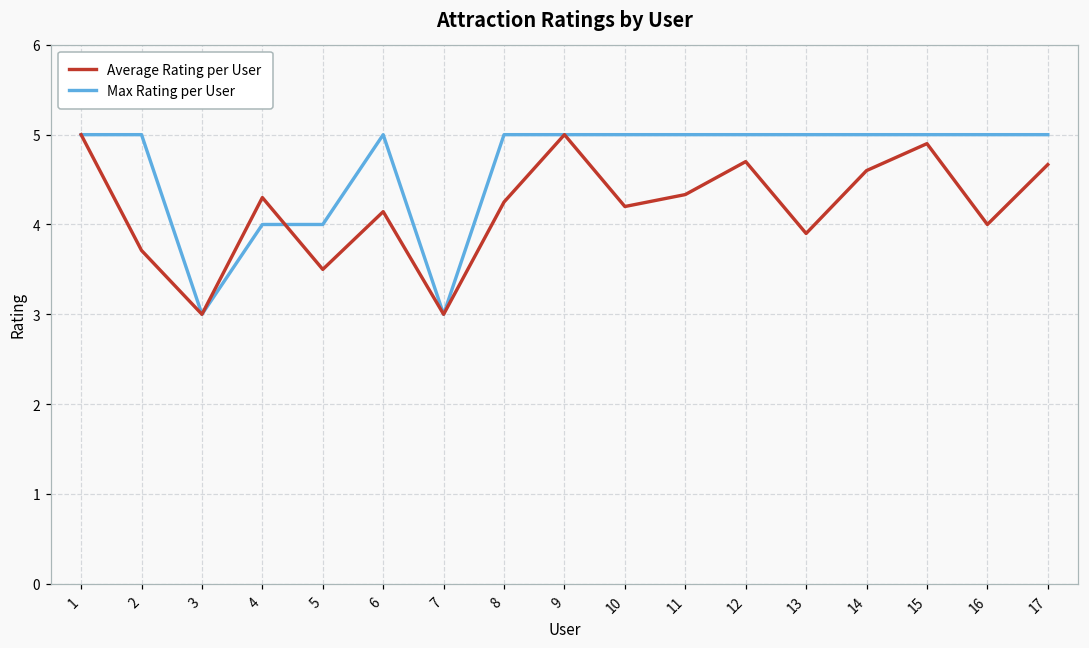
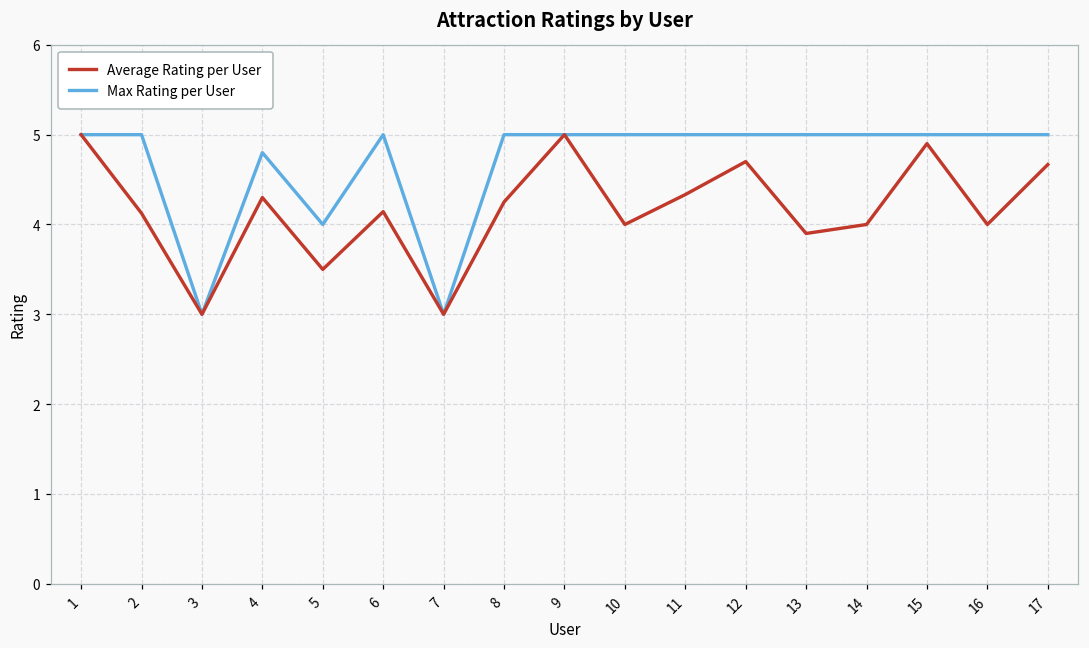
  {
    "Average Rating per User": {
-     "2": 3.7,
+     "2": 4.1,
      "4": 4.3,
      "5": 3.5,
      "6": 4.1,
      "8": 4.3,
-     "10": 4.2,
+     "10": 4.0,
      "11": 4.3,
      "12": 4.7,
      "13": 3.9,
-     "14": 4.6,
+     "14": 4.0,
      "15": 4.9,
      "16": 4.0,
      "17": 4.7
    },
    "Max Rating per User": {
      "2": 5.0,
-     "4": 4.0,
+     "4": 4.8,
      "5": 4.0,
      "6": 5.0,
      "8": 5.0,
      "10": 5.0,
      "11": 5.0,
      "12": 5.0,
      "13": 5.0,
      "14": 5.0,
      "15": 5.0,
      "16": 5.0,
      "17": 5.0
    }
  }
